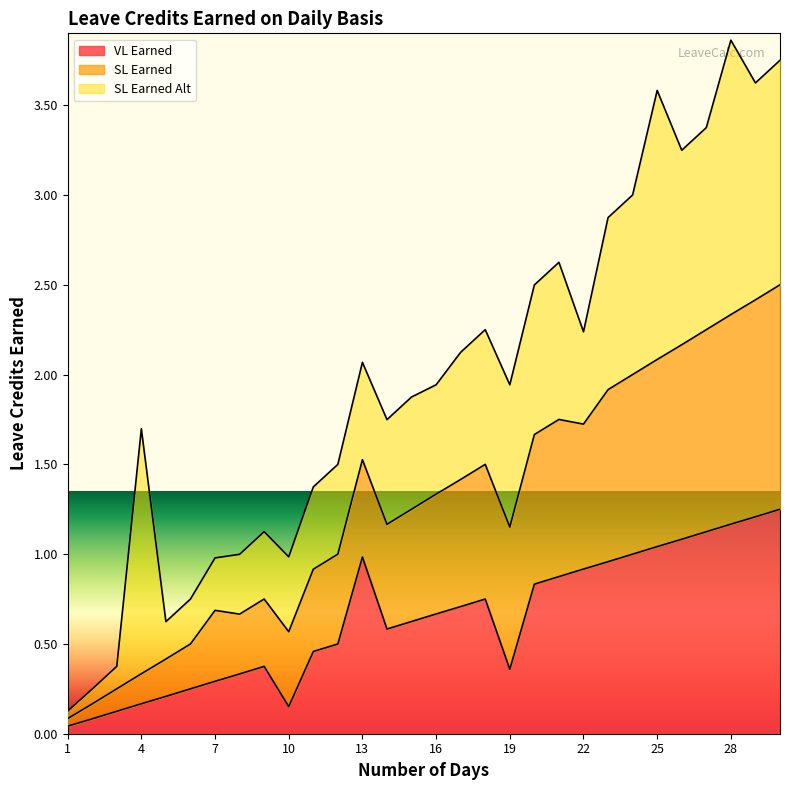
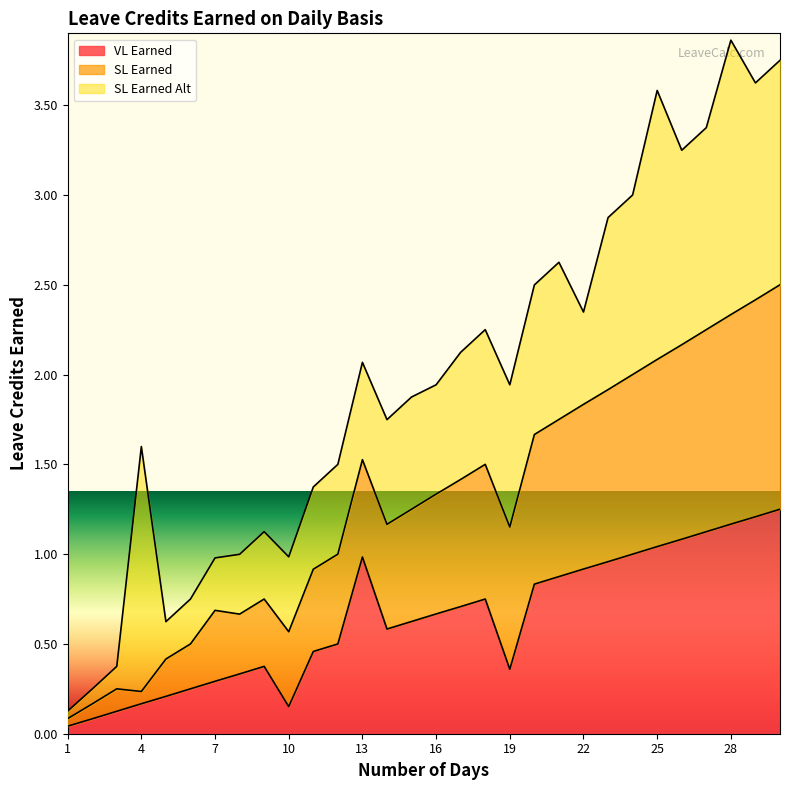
  {
    "VL Earned": {
      "1": 0.04,
      "4": 0.17,
      "7": 0.29,
      "10": 0.15,
      "13": 0.98,
      "16": 0.67,
      "19": 0.36,
      "22": 0.92,
      "25": 1.04,
      "28": 1.17
    },
    "SL Earned": {
      "1": 0.04,
-     "4": 0.17,
+     "4": 0.07,
      "7": 0.40,
      "10": 0.42,
      "13": 0.54,
      "16": 0.67,
      "19": 0.79,
-     "22": 0.81,
+     "22": 0.92,
      "25": 1.04,
      "28": 1.17
    },
    "SL Earned Alt": {
      "1": 0.04,
      "4": 1.36,
      "7": 0.29,
      "10": 0.42,
      "13": 0.54,
      "16": 0.61,
      "19": 0.79,
      "22": 0.51,
      "25": 1.50,
      "28": 1.53
    }
  }
